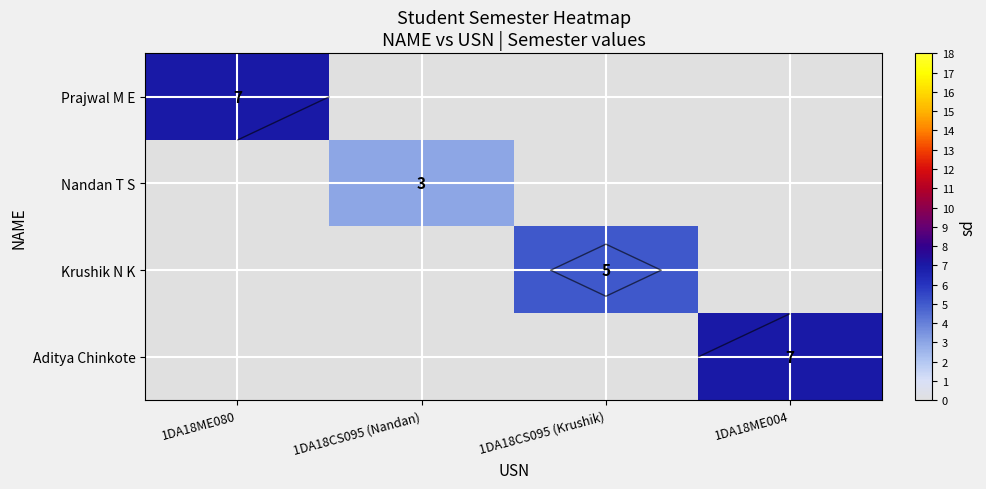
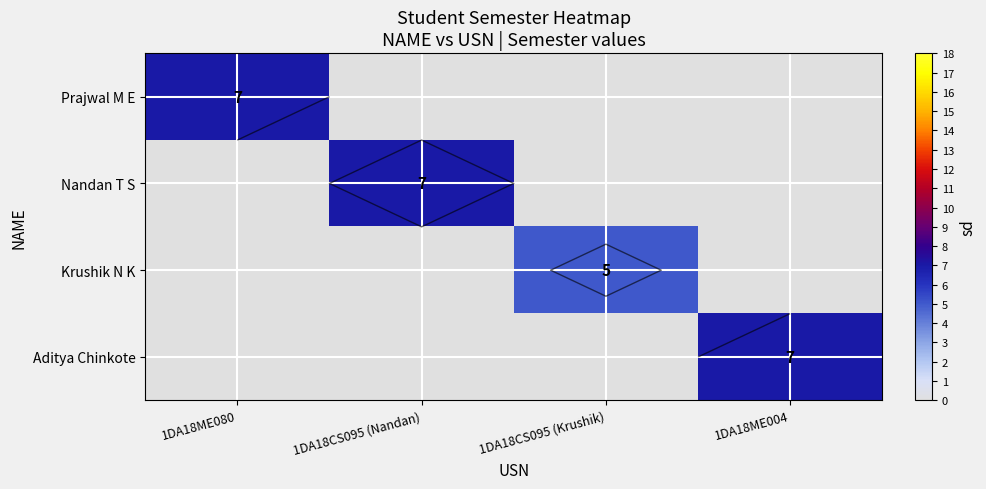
  {
    "Prajwal M E": {
      "1DA18ME080": 7
    },
    "Nandan T S": {
-     "1DA18CS095 (Nandan)": 3
+     "1DA18CS095 (Nandan)": 7
    },
    "Krushik N K": {
      "1DA18CS095 (Krushik)": 5
    },
    "Aditya Chinkote": {
      "1DA18ME004": 7
    }
  }
